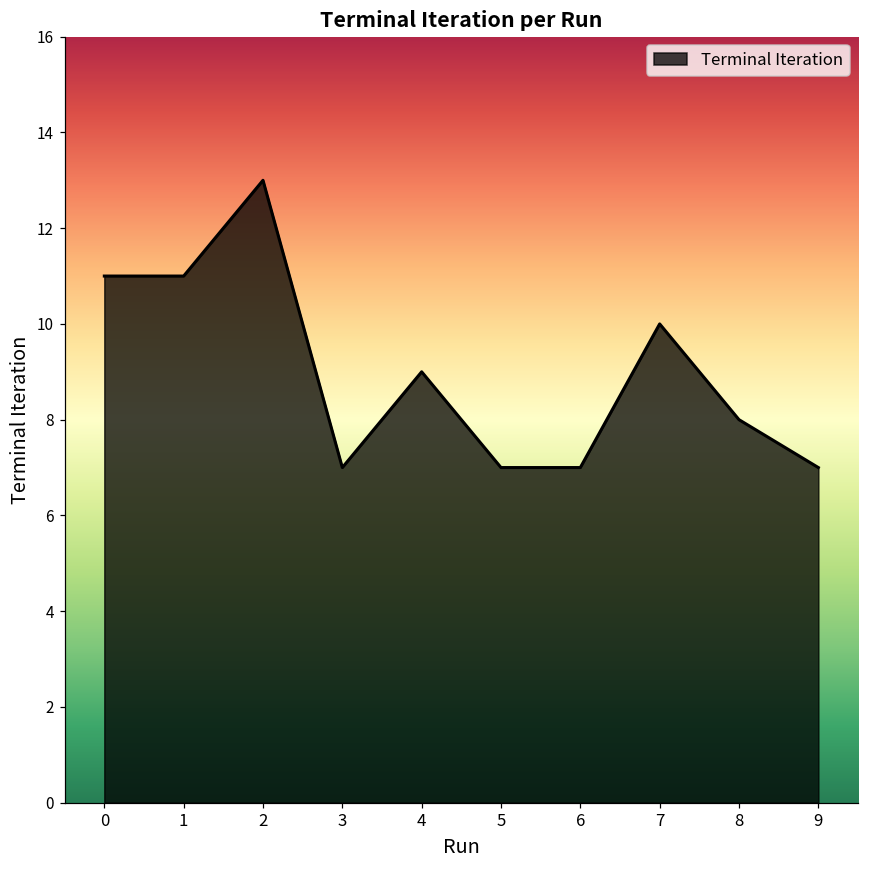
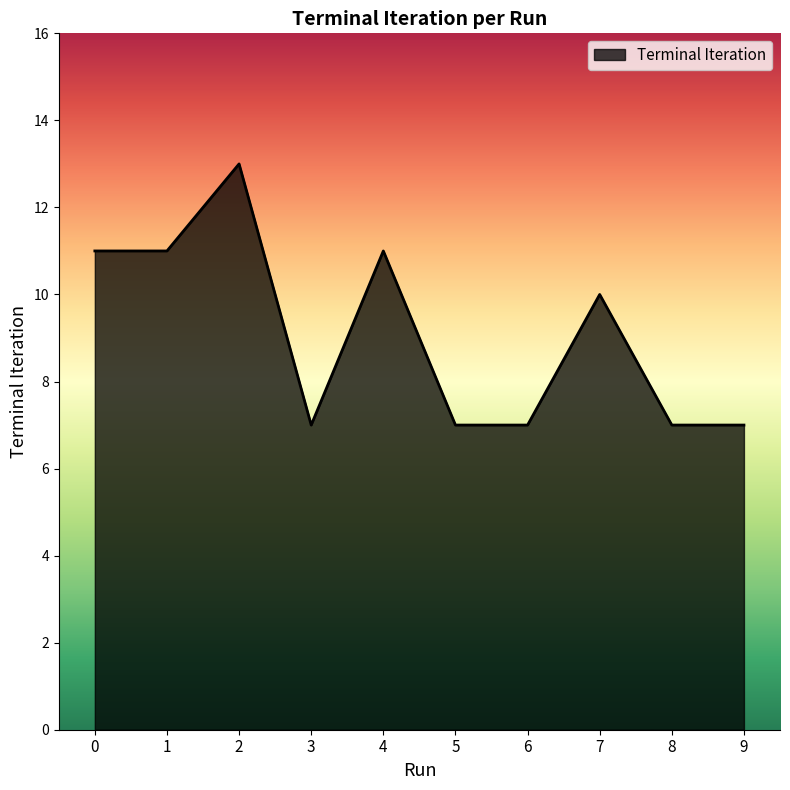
  {
    "0": 11,
    "1": 11,
    "2": 13,
    "3": 7,
-   "4": 9,
+   "4": 11,
    "5": 7,
    "6": 7,
    "7": 10,
-   "8": 8,
+   "8": 7,
    "9": 7
  }
